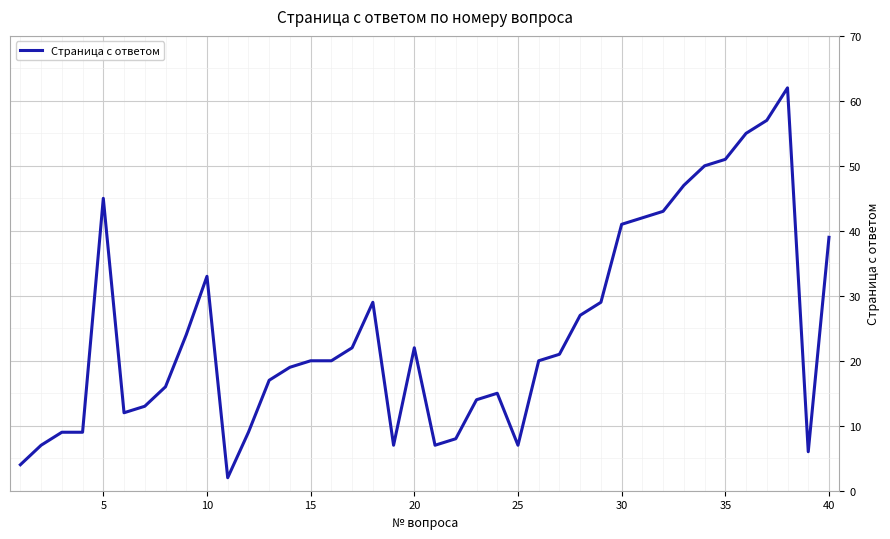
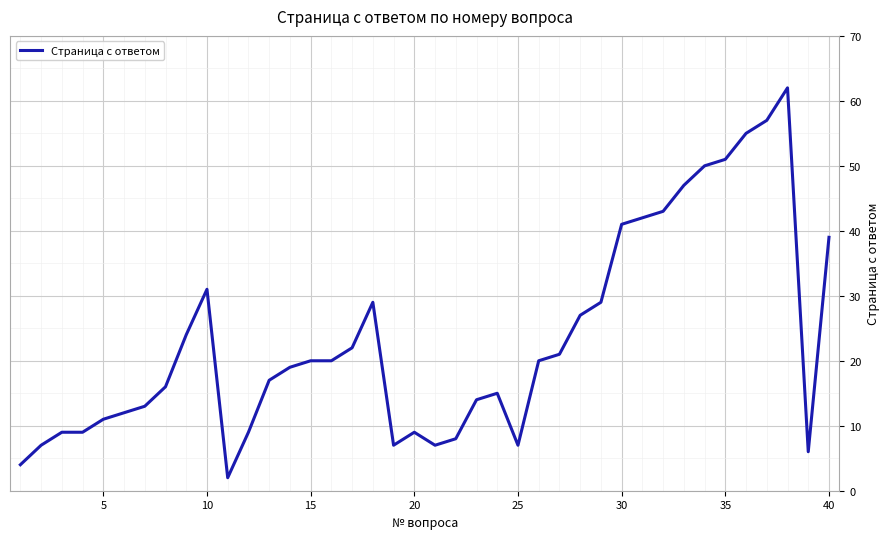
  {
-   "5": 45,
-   "10": 33,
+   "5": 11,
+   "10": 31,
    "15": 20,
-   "20": 22,
+   "20": 9,
    "25": 7,
    "30": 41,
    "35": 51,
    "40": 39
  }
